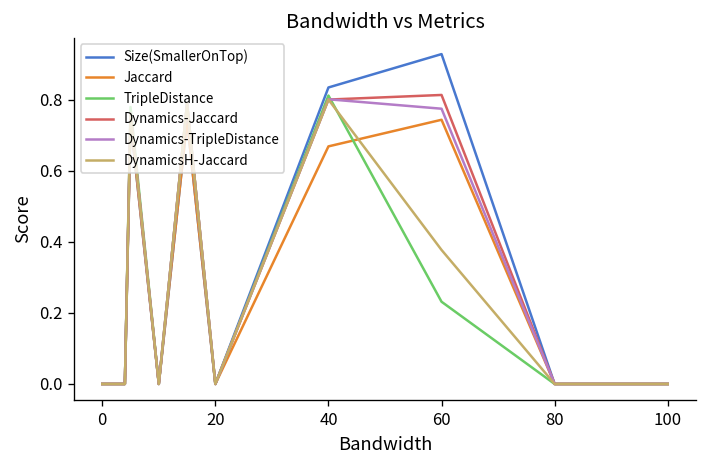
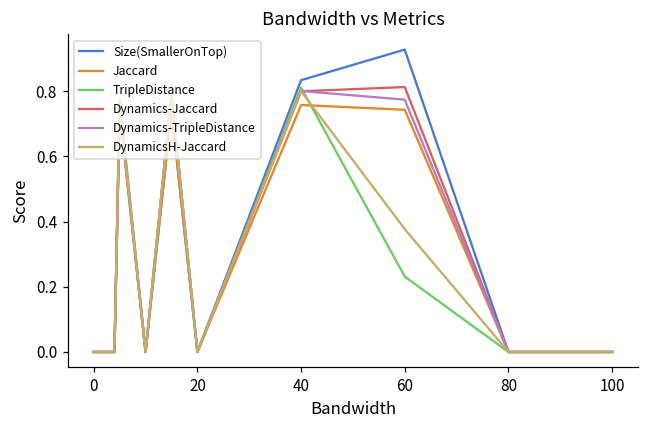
  {
    "Size(SmallerOnTop)": {
      "40": 0.83,
      "60": 0.93
    },
    "Jaccard": {
-     "40": 0.67,
+     "40": 0.76,
      "60": 0.74
    },
    "TripleDistance": {
      "40": 0.81,
      "60": 0.23
    },
    "Dynamics-Jaccard": {
      "60": 0.81
    },
    "Dynamics-TripleDistance": {
      "60": 0.77
    },
    "DynamicsH-Jaccard": {
      "60": 0.38
    }
  }
